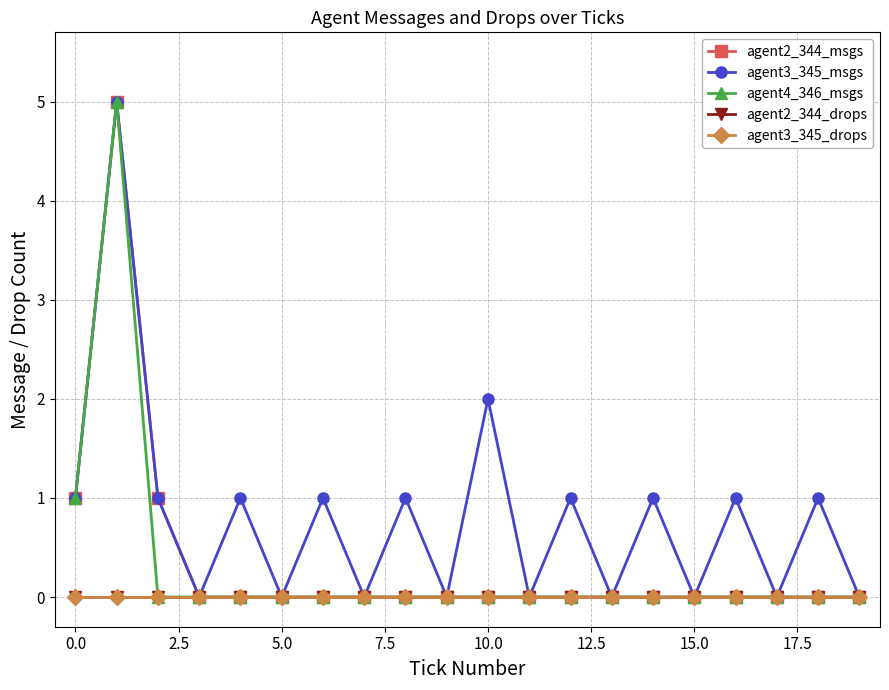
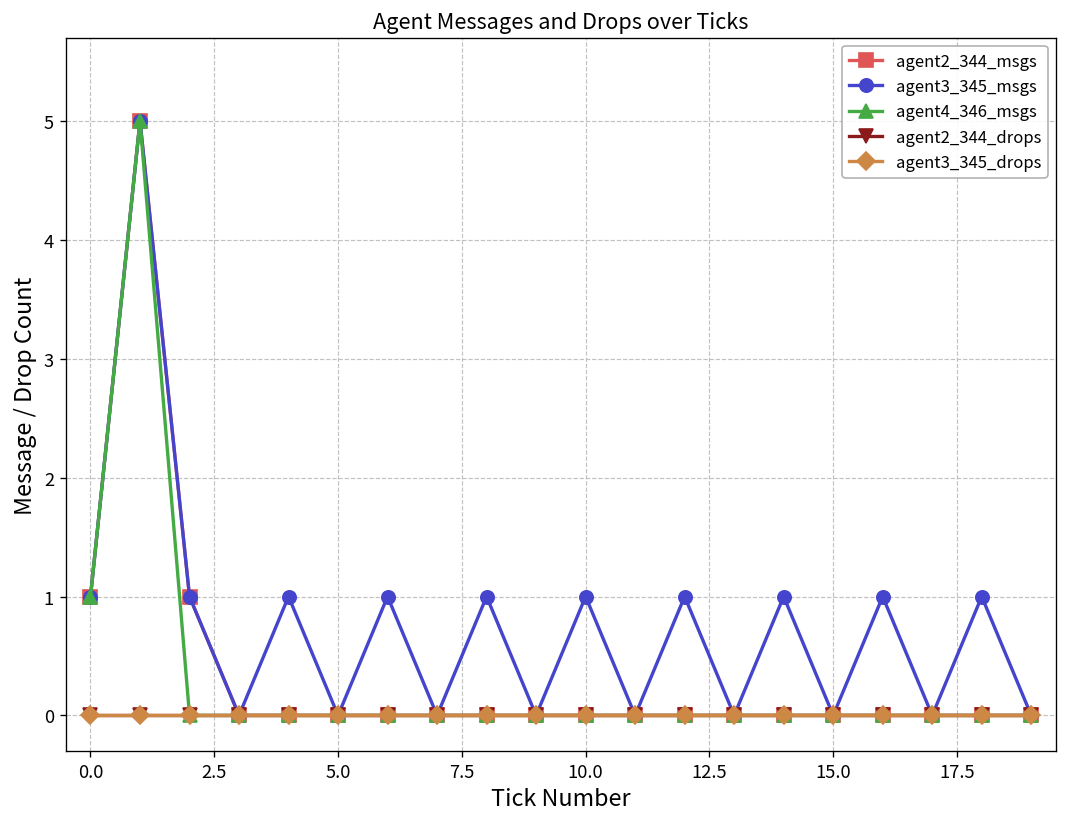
  {
    "agent3_345_msgs": {
-     "10.0": 2
+     "10.0": 1
    }
  }
